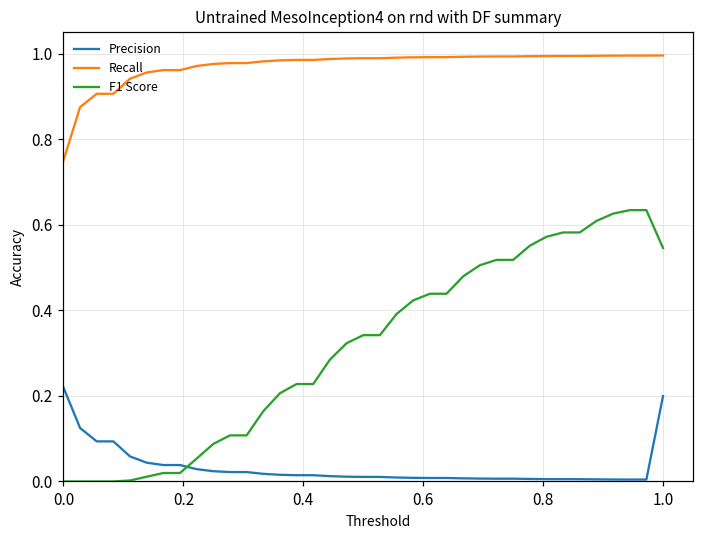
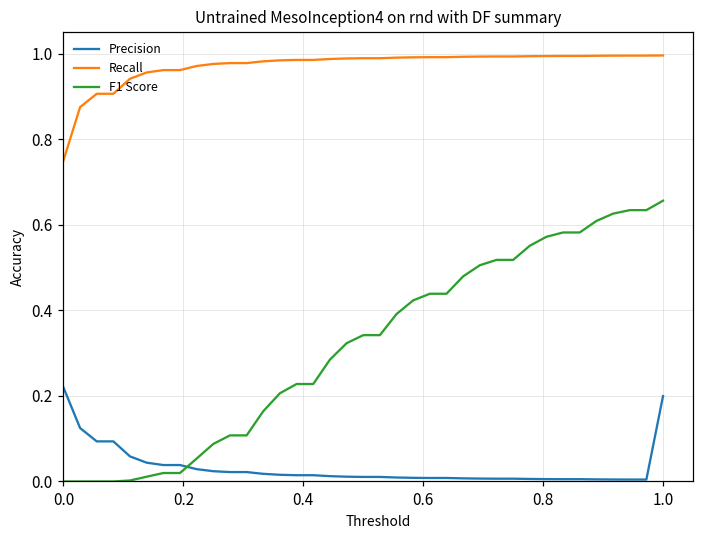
  {
    "Precision": {
      "0.0": 0.22,
      "1.0": 0.20
    },
    "Recall": {
      "0.0": 0.75,
      "1.0": 1.00
    },
    "F1 Score": {
      "0.0": 0.00,
-     "1.0": 0.55
+     "1.0": 0.66
    }
  }
